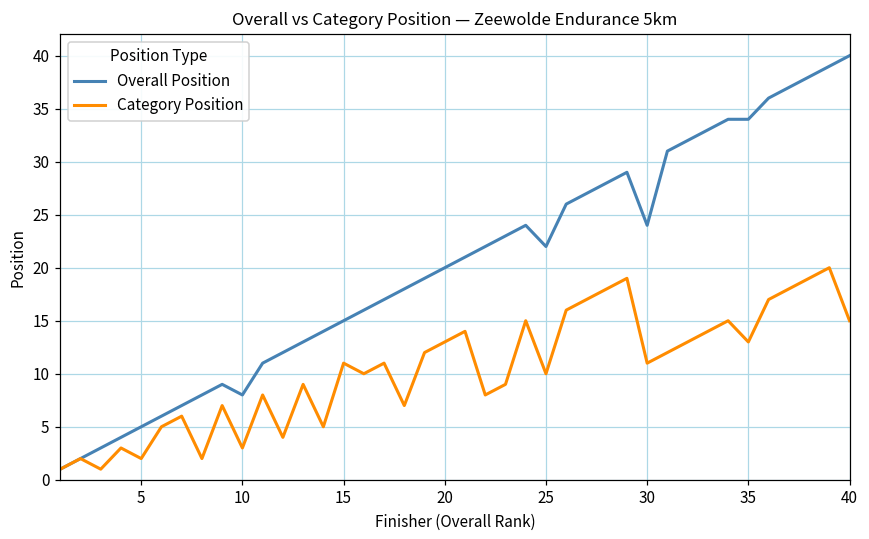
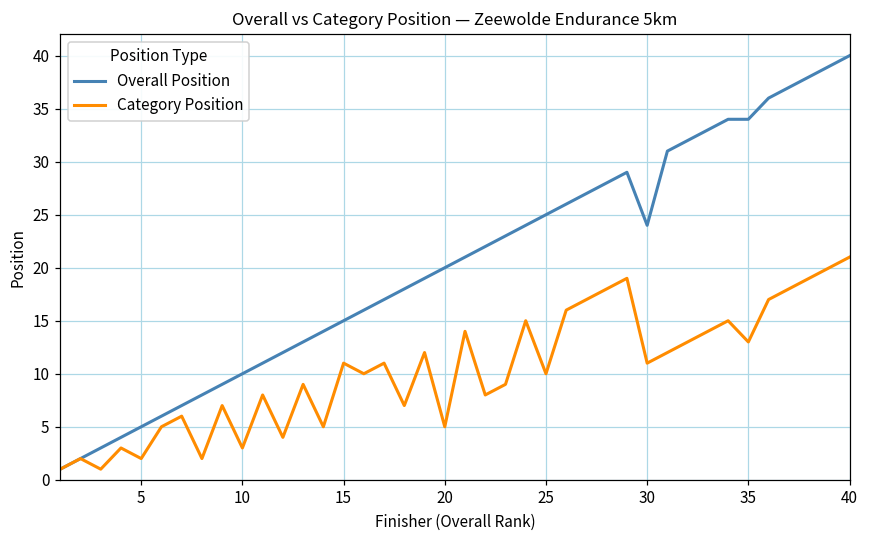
  {
    "Overall Position": {
      "5": 5,
-     "10": 8,
+     "10": 10,
      "15": 15,
      "20": 20,
-     "25": 22,
+     "25": 25,
      "30": 24,
      "35": 34,
      "40": 40
    },
    "Category Position": {
      "5": 2,
      "10": 3,
      "15": 11,
-     "20": 13,
+     "20": 5,
      "25": 10,
      "30": 11,
      "35": 13,
-     "40": 15
+     "40": 21
    }
  }
